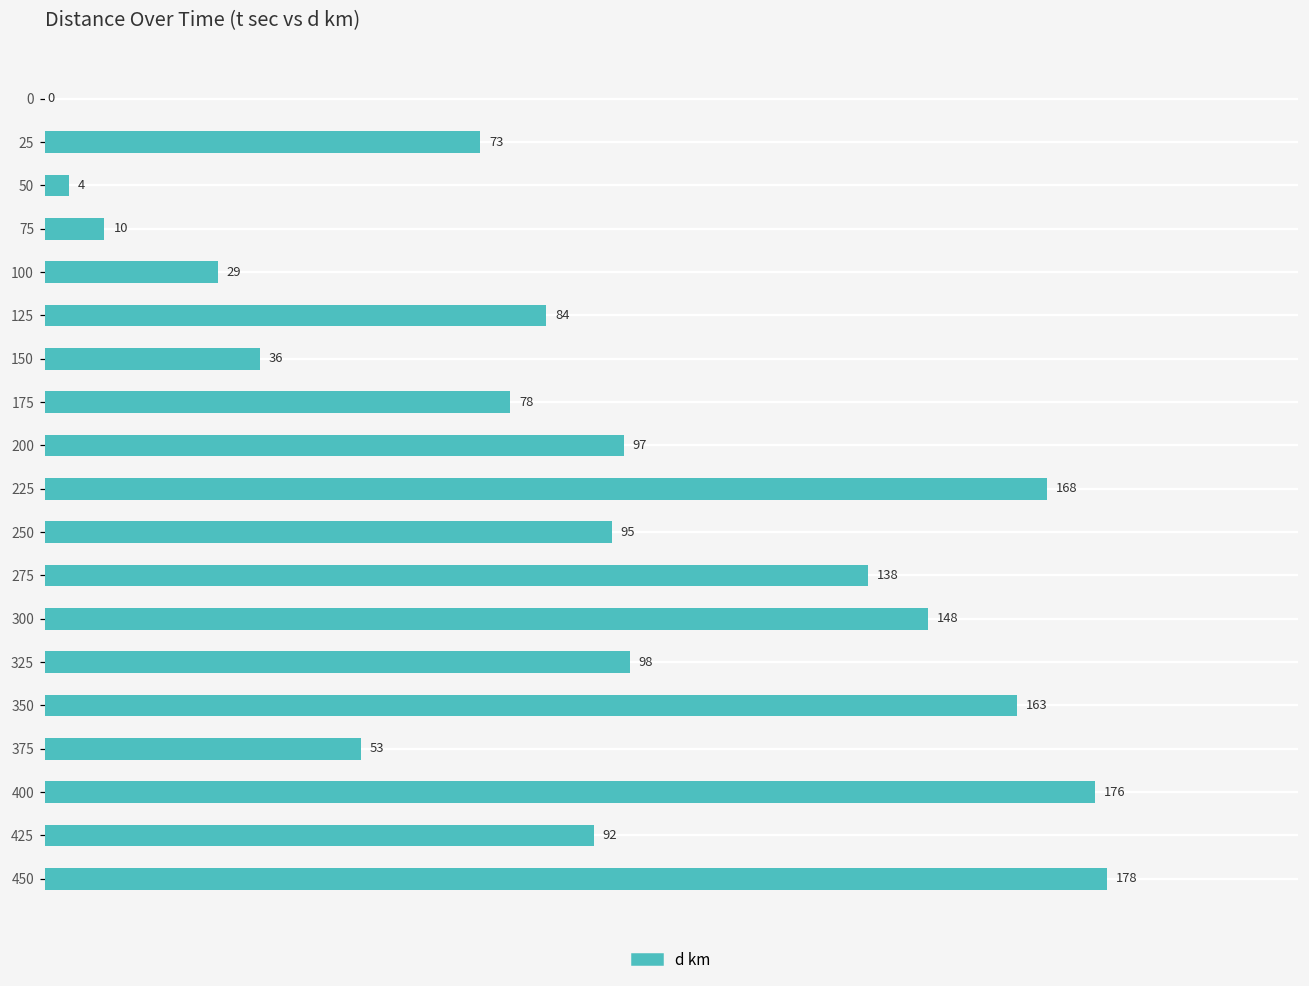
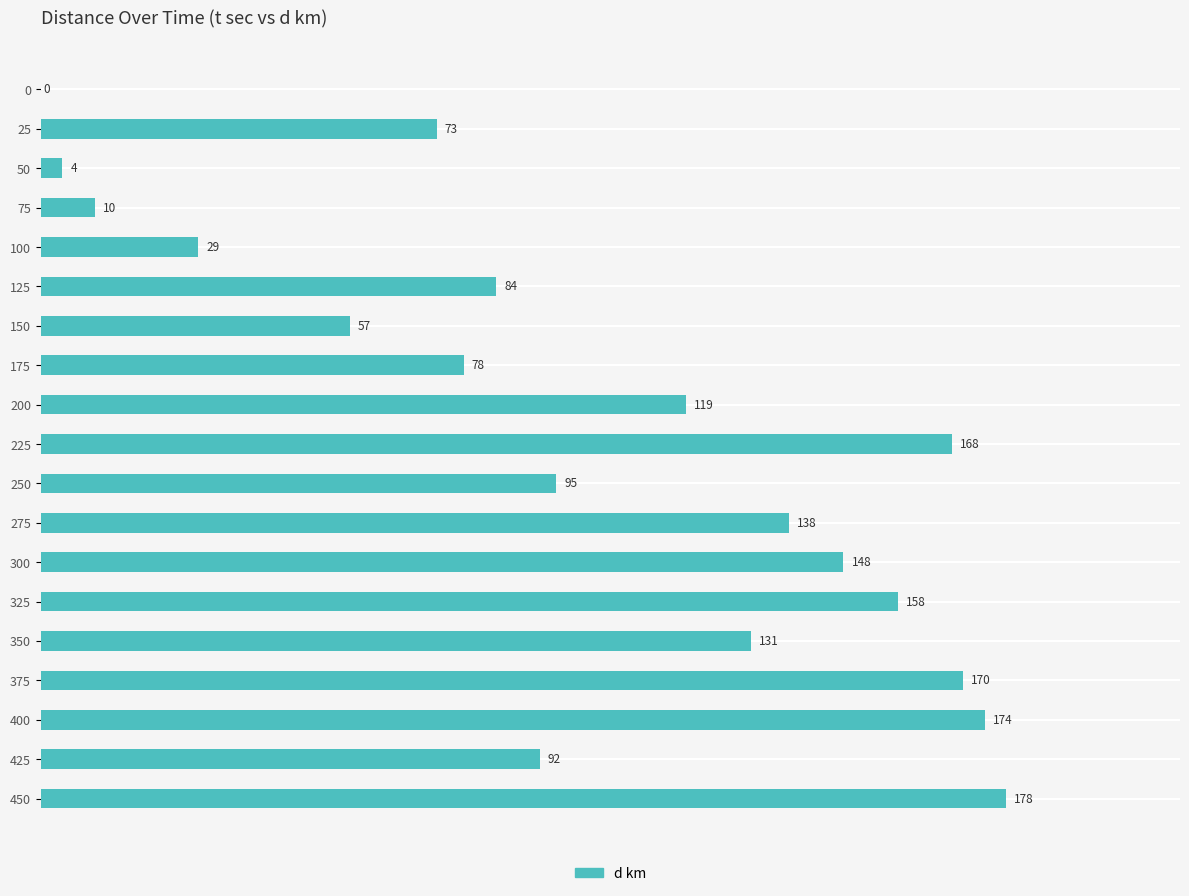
  {
    "0": 0,
    "25": 73,
    "50": 4,
    "75": 10,
    "100": 29,
    "125": 84,
-   "150": 36,
+   "150": 57,
    "175": 78,
-   "200": 97,
+   "200": 119,
    "225": 168,
    "250": 95,
    "275": 138,
    "300": 148,
-   "325": 98,
-   "350": 163,
-   "375": 53,
-   "400": 176,
+   "325": 158,
+   "350": 131,
+   "375": 170,
+   "400": 174,
    "425": 92,
    "450": 178
  }
